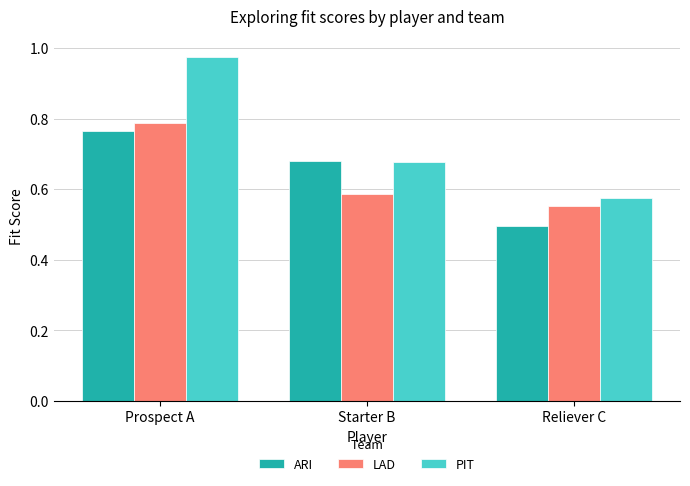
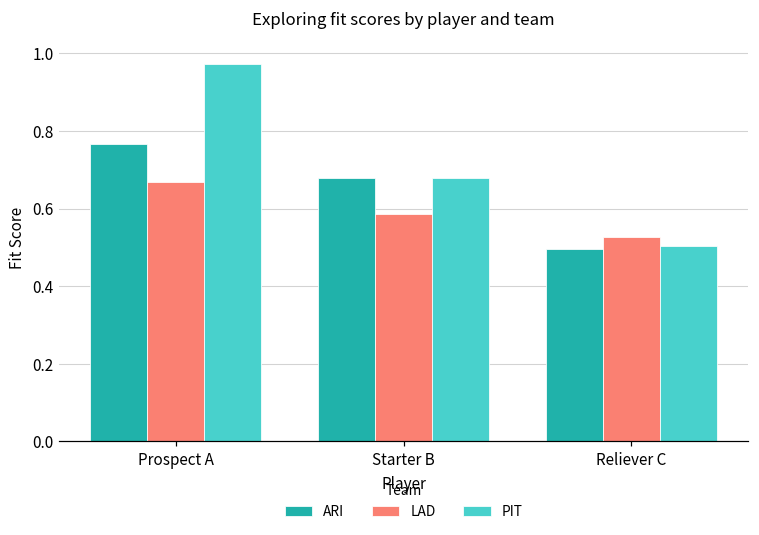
  {
    "ARI": {
      "Prospect A": 0.77,
      "Starter B": 0.68,
      "Reliever C": 0.50
    },
    "LAD": {
-     "Prospect A": 0.79,
+     "Prospect A": 0.67,
      "Starter B": 0.59,
-     "Reliever C": 0.55
+     "Reliever C": 0.53
    },
    "PIT": {
      "Prospect A": 0.97,
      "Starter B": 0.68,
-     "Reliever C": 0.57
+     "Reliever C": 0.50
    }
  }
